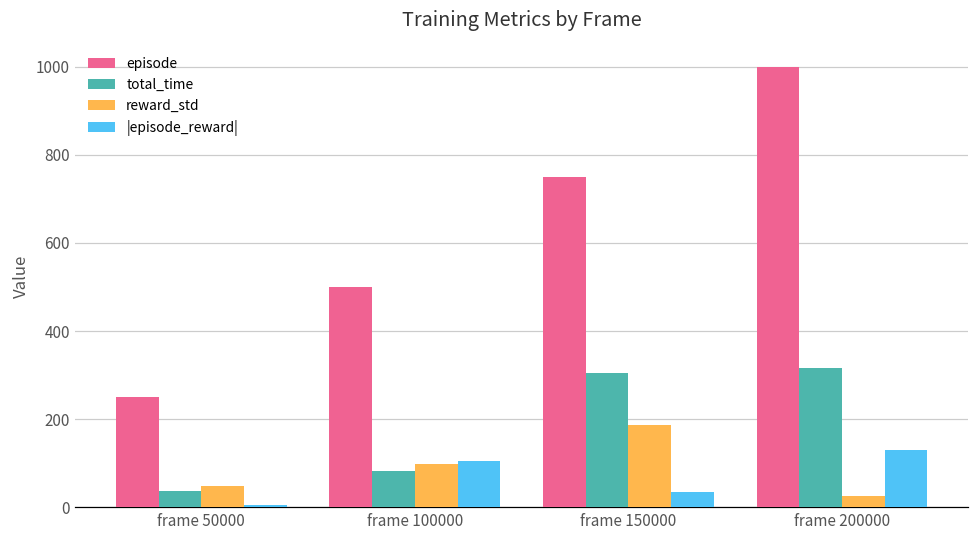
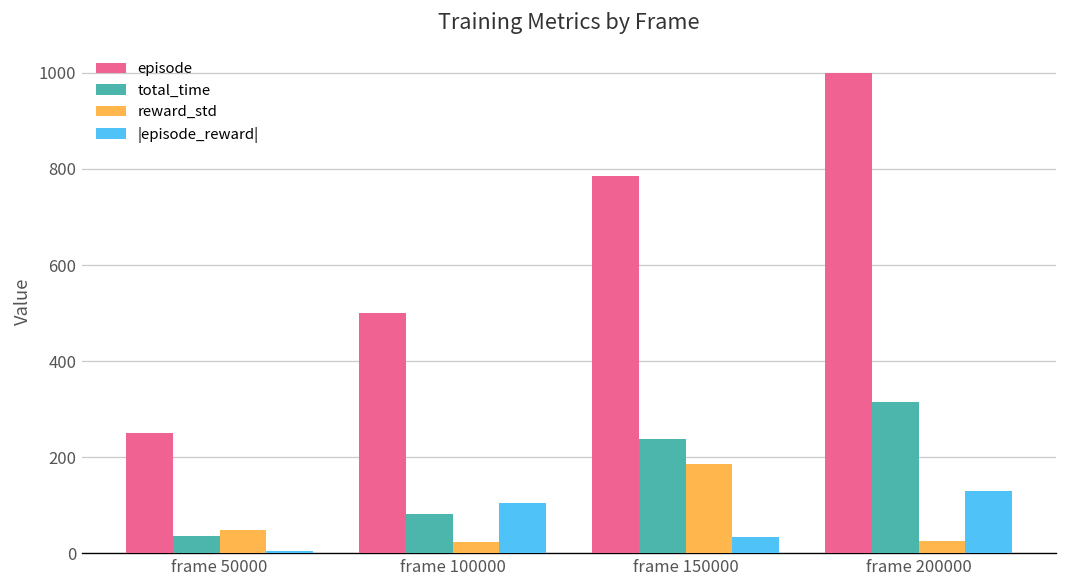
  {
    "episode": {
      "frame 50000": 250,
      "frame 100000": 500,
-     "frame 150000": 750,
+     "frame 150000": 790,
      "frame 200000": 1000
    },
    "total_time": {
      "frame 50000": 40,
      "frame 100000": 80,
-     "frame 150000": 300,
+     "frame 150000": 240,
      "frame 200000": 320
    },
    "reward_std": {
      "frame 50000": 50,
-     "frame 100000": 100,
+     "frame 100000": 20,
      "frame 150000": 190,
      "frame 200000": 30
    },
    "|episode_reward|": {
      "frame 100000": 100,
      "frame 150000": 30,
      "frame 200000": 130
    }
  }
